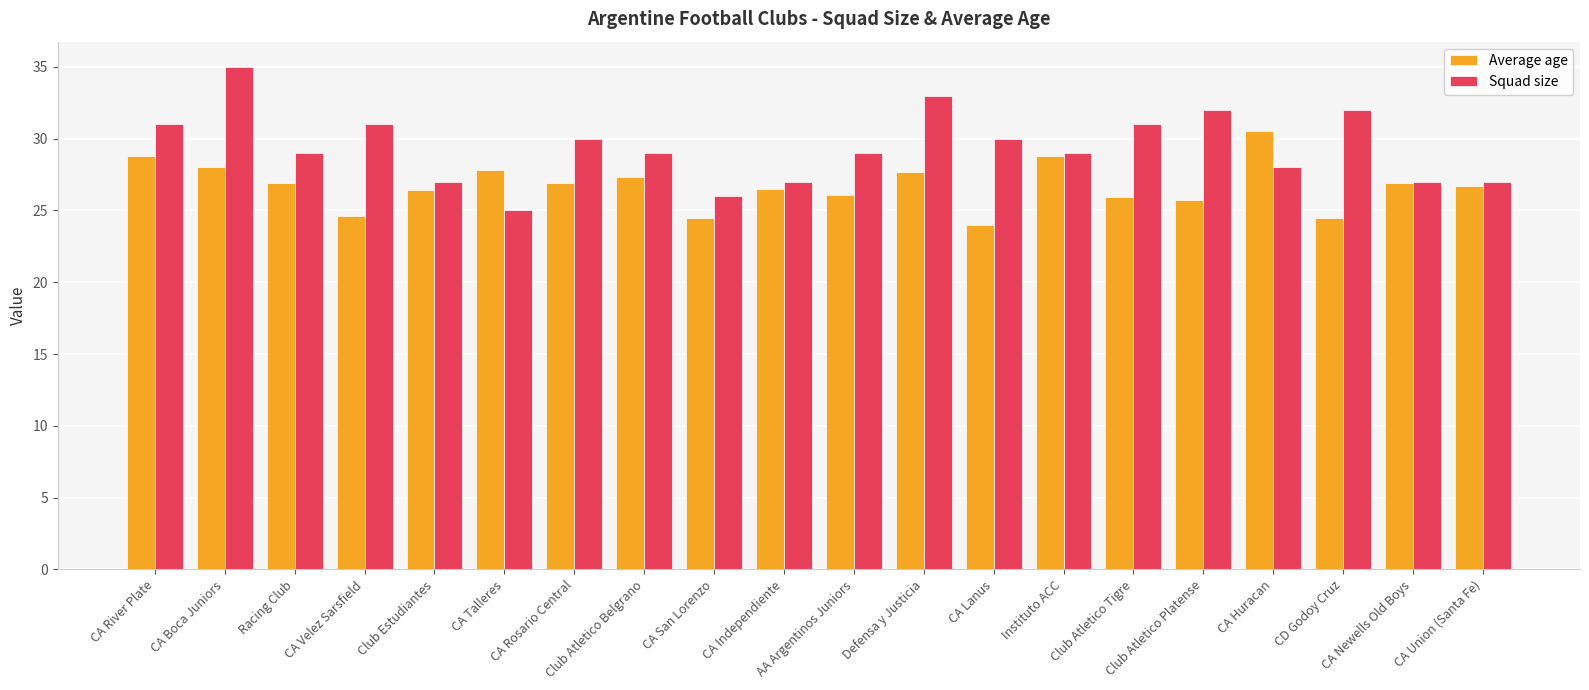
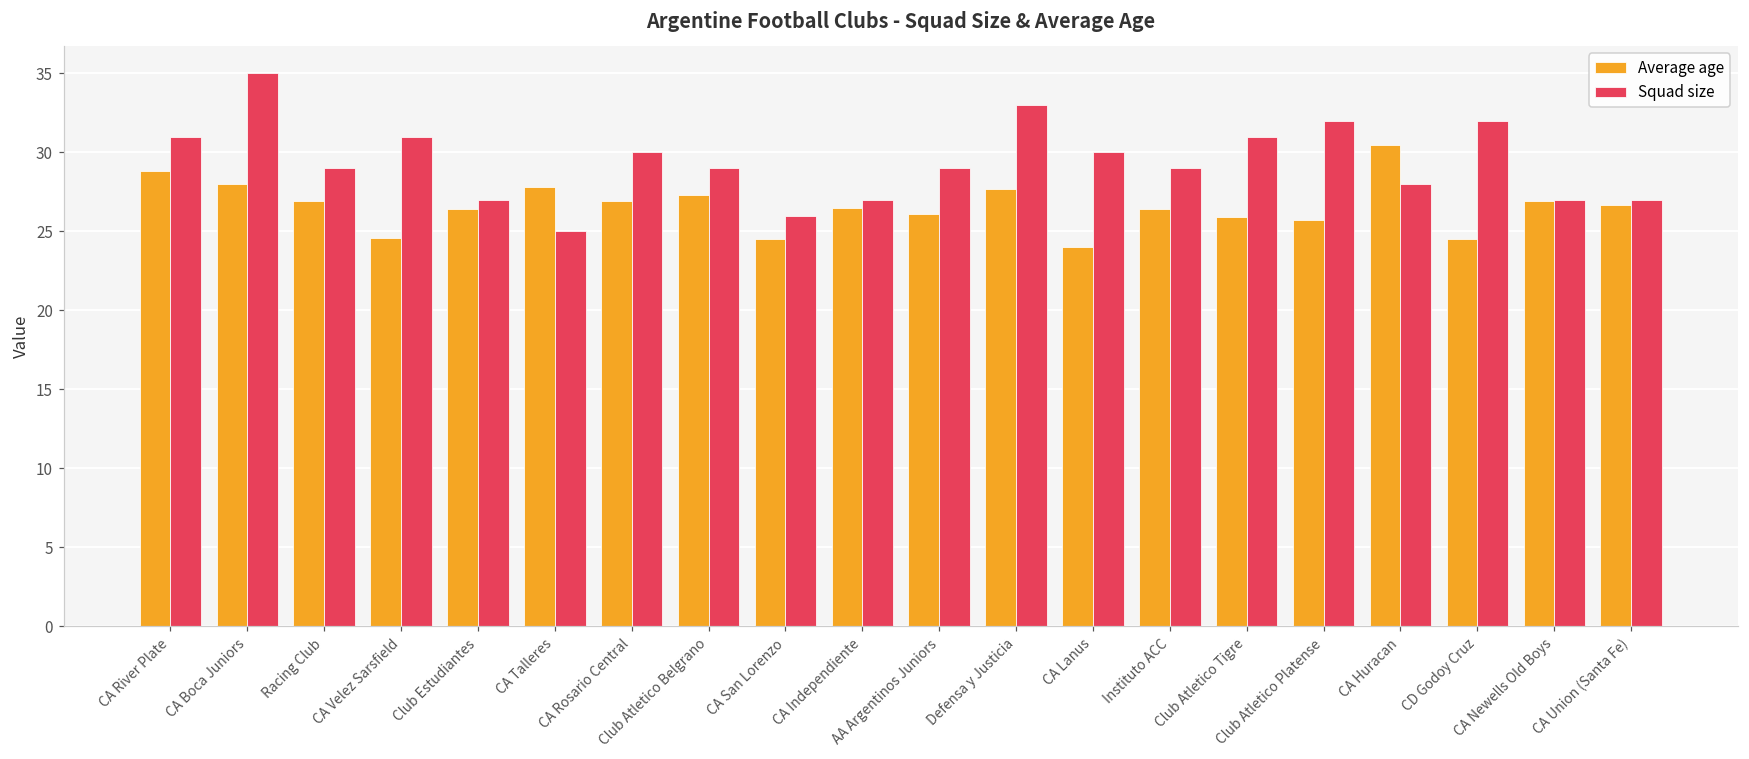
  {
    "Average age": {
      "CA River Plate": 28.8,
      "CA Boca Juniors": 28.0,
      "Racing Club": 26.9,
      "CA Velez Sarsfield": 24.6,
      "Club Estudiantes": 26.4,
      "CA Talleres": 27.8,
      "CA Rosario Central": 26.9,
      "Club Atletico Belgrano": 27.3,
      "CA San Lorenzo": 24.5,
      "CA Independiente": 26.5,
      "AA Argentinos Juniors": 26.1,
      "Defensa y Justicia": 27.7,
      "CA Lanus": 24.0,
-     "Instituto ACC": 28.8,
+     "Instituto ACC": 26.4,
      "Club Atletico Tigre": 25.9,
      "Club Atletico Platense": 25.7,
      "CA Huracan": 30.5,
      "CD Godoy Cruz": 24.5,
      "CA Newells Old Boys": 26.9,
      "CA Union (Santa Fe)": 26.7
    },
    "Squad size": {
      "CA River Plate": 31.0,
      "CA Boca Juniors": 35.0,
      "Racing Club": 29.0,
      "CA Velez Sarsfield": 31.0,
      "Club Estudiantes": 27.0,
      "CA Talleres": 25.0,
      "CA Rosario Central": 30.0,
      "Club Atletico Belgrano": 29.0,
      "CA San Lorenzo": 26.0,
      "CA Independiente": 27.0,
      "AA Argentinos Juniors": 29.0,
      "Defensa y Justicia": 33.0,
      "CA Lanus": 30.0,
      "Instituto ACC": 29.0,
      "Club Atletico Tigre": 31.0,
      "Club Atletico Platense": 32.0,
      "CA Huracan": 28.0,
      "CD Godoy Cruz": 32.0,
      "CA Newells Old Boys": 27.0,
      "CA Union (Santa Fe)": 27.0
    }
  }
